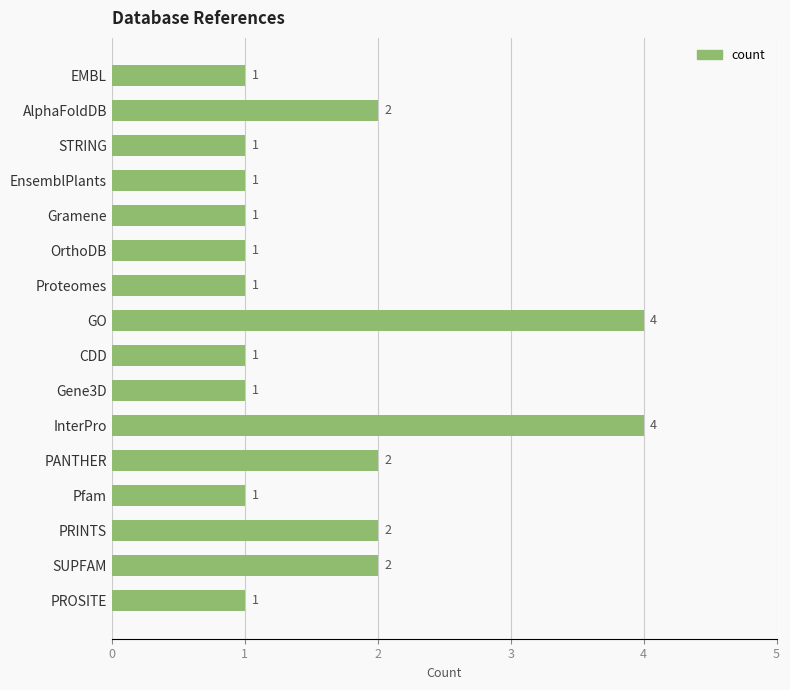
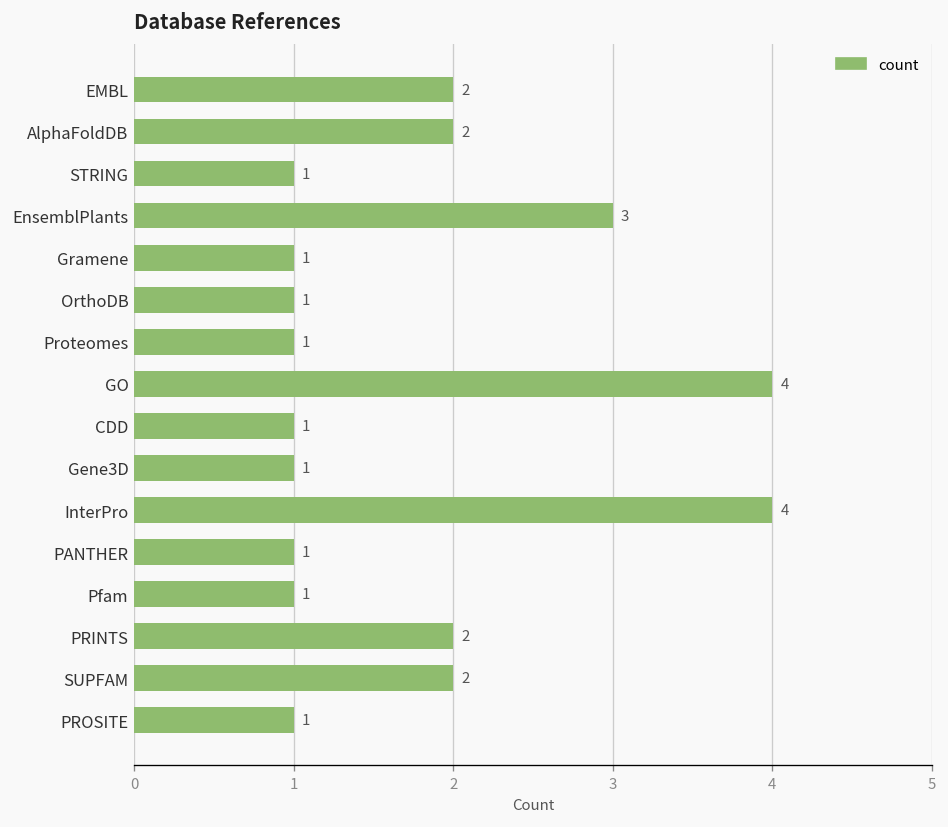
  {
-   "EMBL": 1,
+   "EMBL": 2,
    "AlphaFoldDB": 2,
    "STRING": 1,
-   "EnsemblPlants": 1,
+   "EnsemblPlants": 3,
    "Gramene": 1,
    "OrthoDB": 1,
    "Proteomes": 1,
    "GO": 4,
    "CDD": 1,
    "Gene3D": 1,
    "InterPro": 4,
-   "PANTHER": 2,
+   "PANTHER": 1,
    "Pfam": 1,
    "PRINTS": 2,
    "SUPFAM": 2,
    "PROSITE": 1
  }
